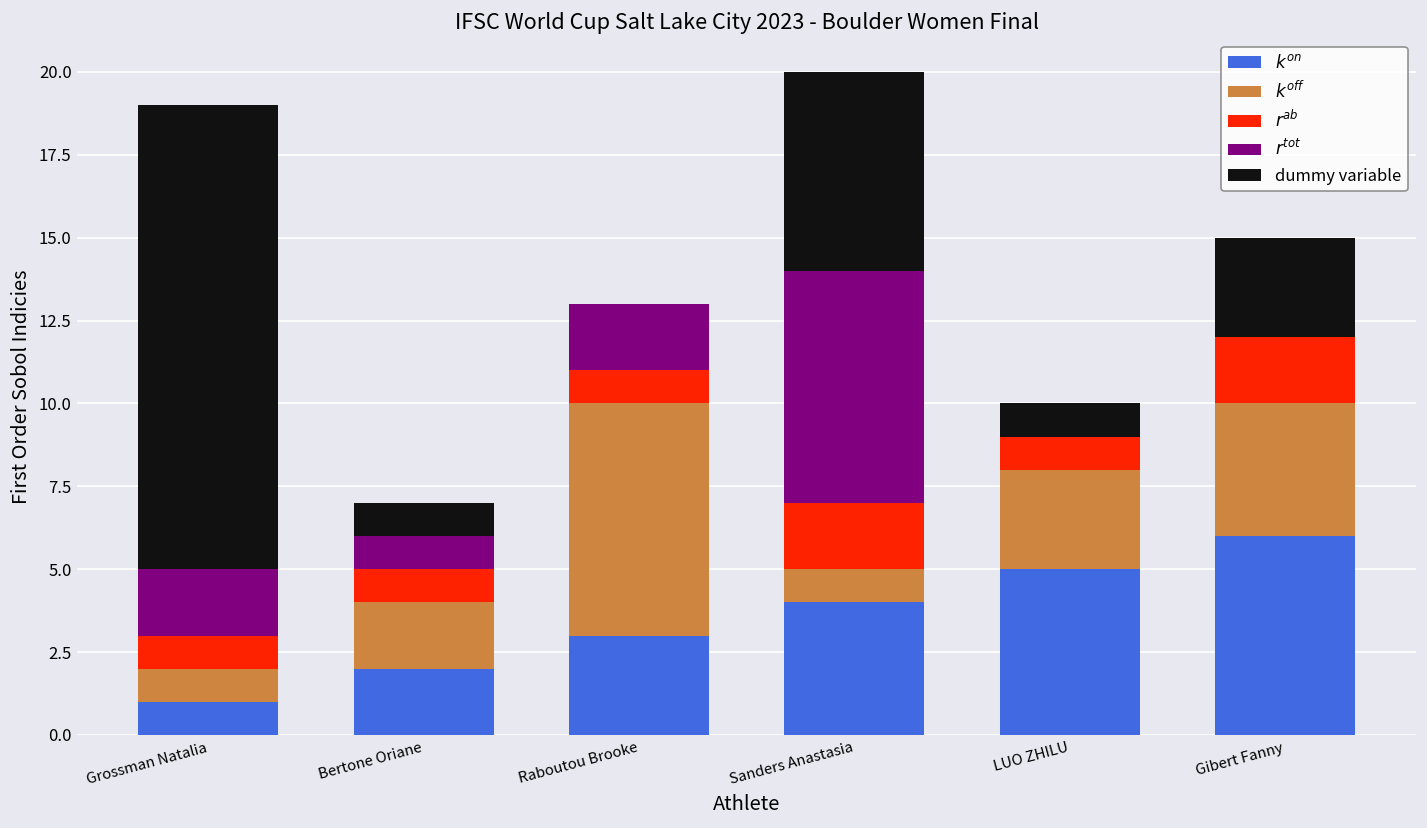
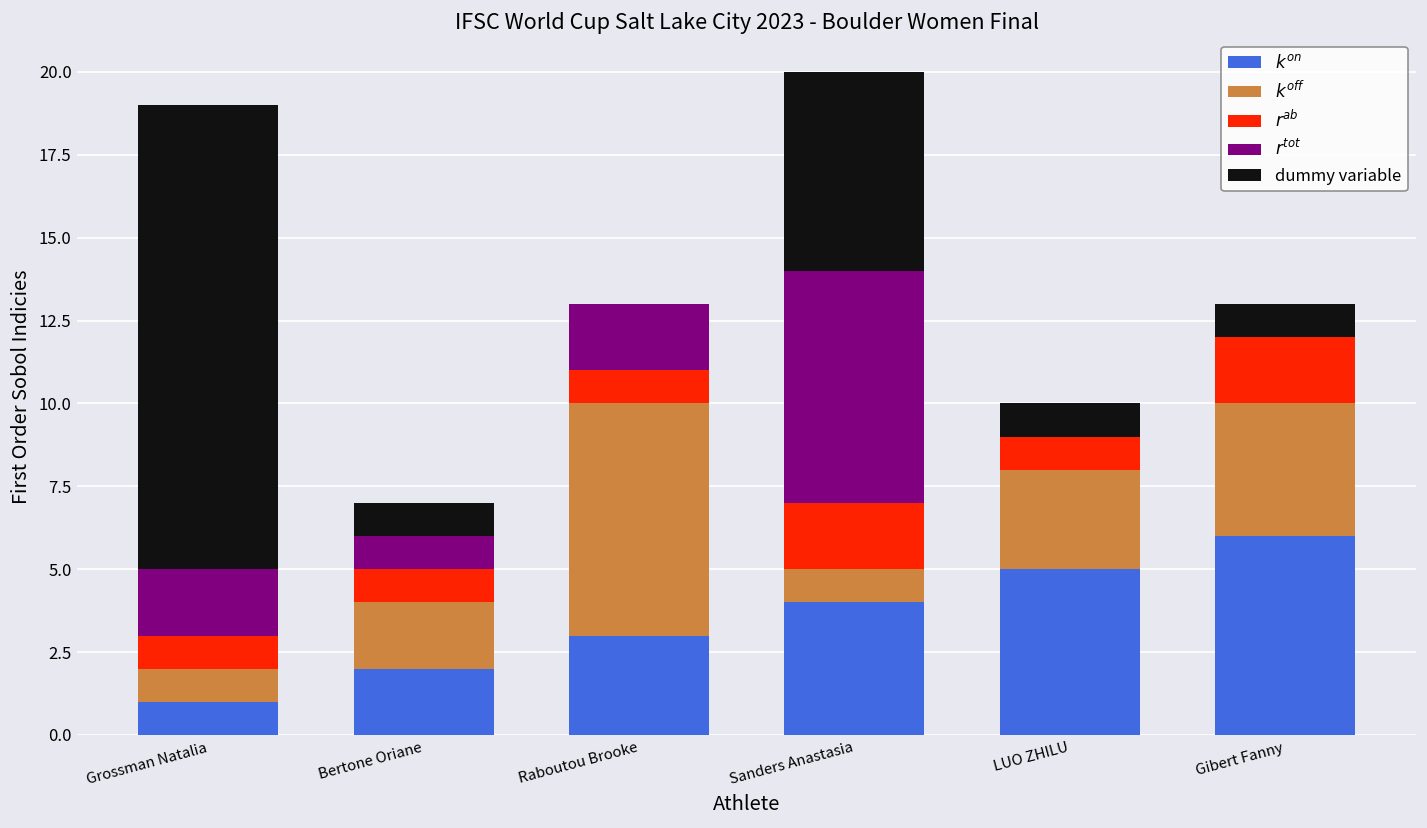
  {
    "dummy variable": {
      "Grossman Natalia": 14,
      "Bertone Oriane": 1,
      "Raboutou Brooke": 0,
      "Sanders Anastasia": 6,
      "LUO ZHILU": 1,
-     "Gibert Fanny": 3
+     "Gibert Fanny": 1
    }
  }
